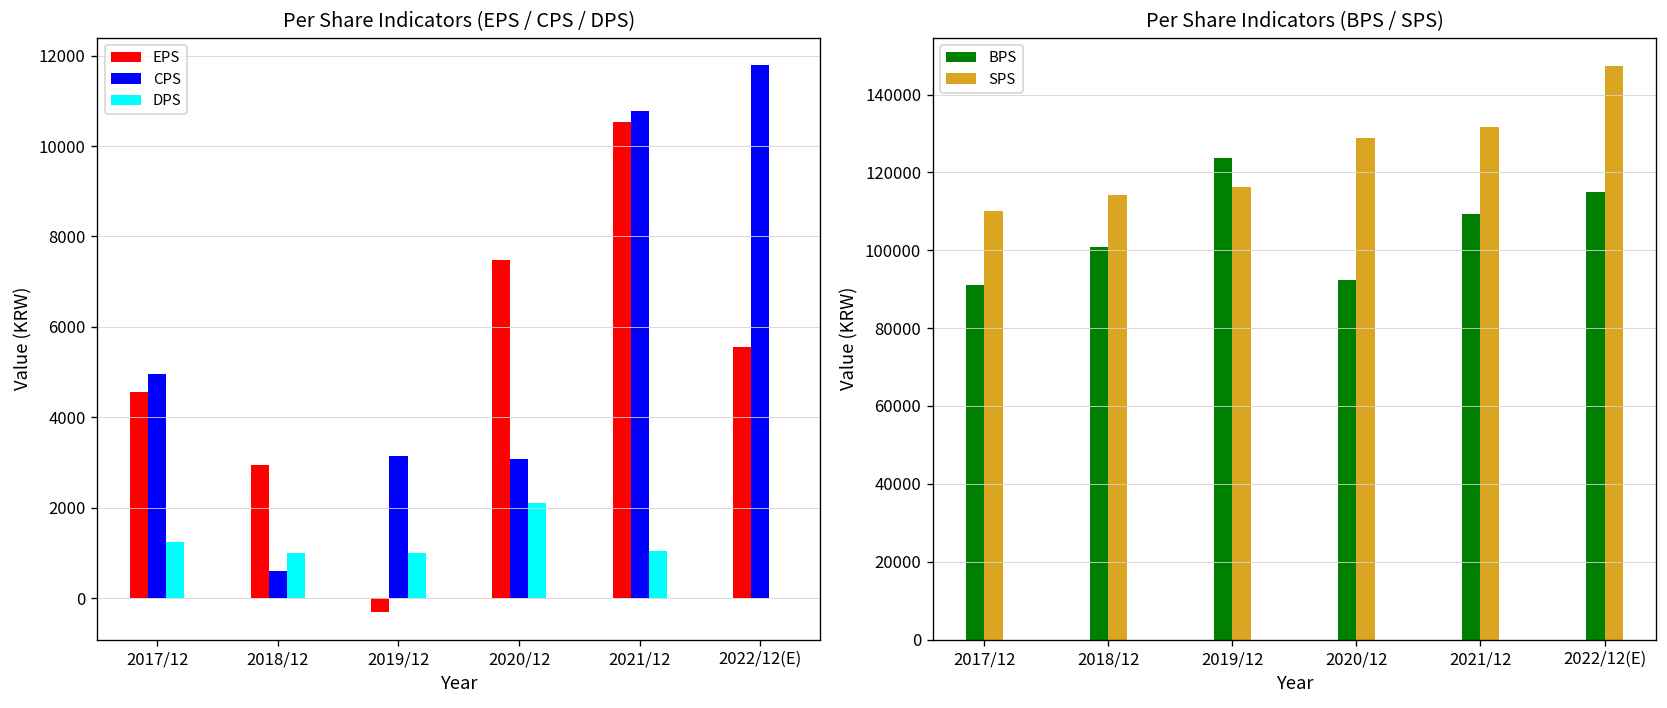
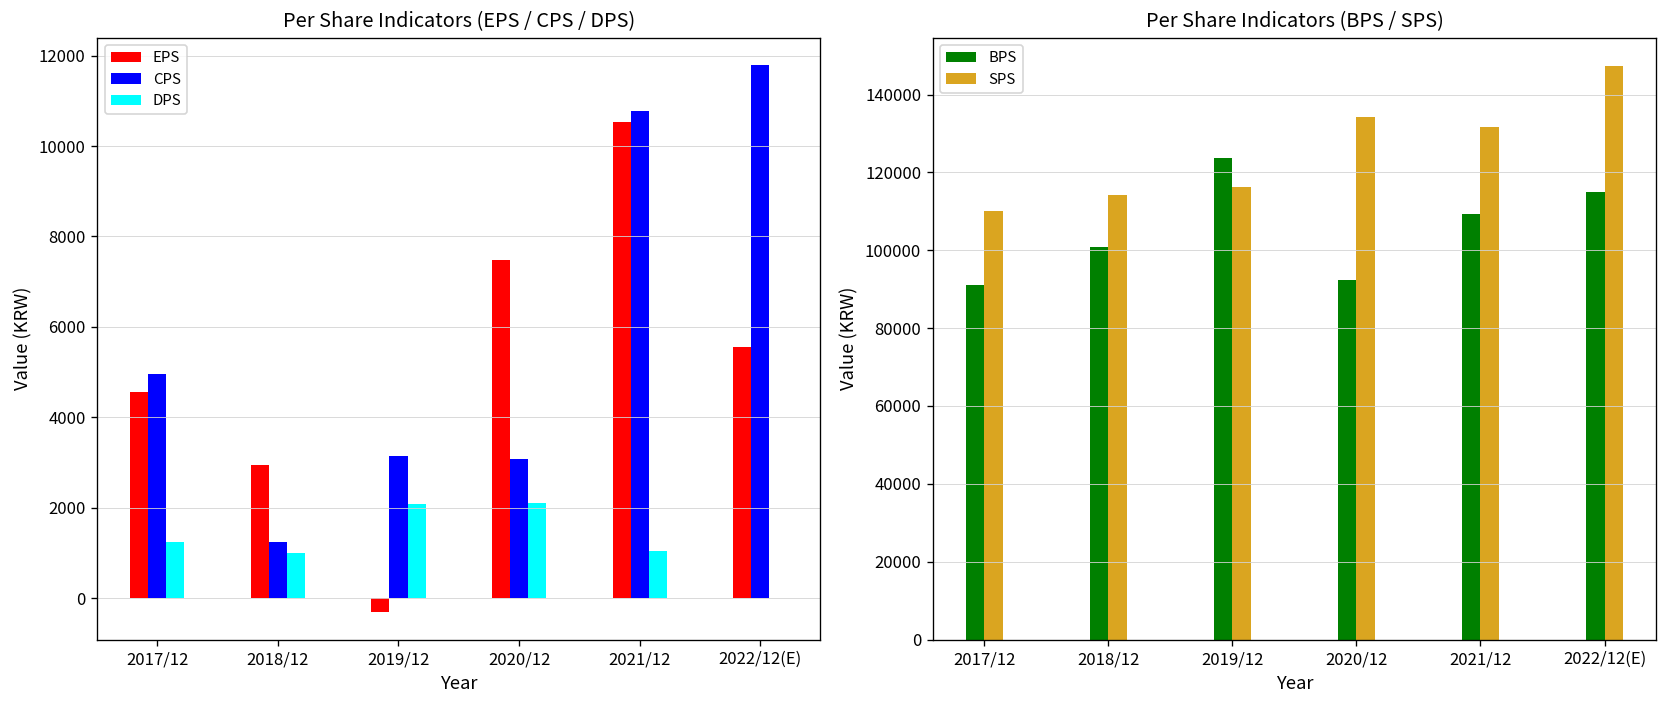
  {
    "Per Share Indicators (EPS / CPS / DPS)": {
      "EPS": {
        "2017/12": 4600,
        "2018/12": 2900,
        "2019/12": -300,
        "2020/12": 7500,
        "2021/12": 10500,
        "2022/12(E)": 5600
      },
      "CPS": {
        "2017/12": 5000,
-       "2018/12": 600,
+       "2018/12": 1200,
        "2019/12": 3100,
        "2020/12": 3100,
        "2021/12": 10800,
        "2022/12(E)": 11800
      },
      "DPS": {
        "2017/12": 1300,
        "2018/12": 1000,
-       "2019/12": 1000,
+       "2019/12": 2100,
        "2020/12": 2100,
        "2021/12": 1000,
        "2022/12(E)": 0
      }
    },
    "Per Share Indicators (BPS / SPS)": {
      "BPS": {
        "2017/12": 91000,
        "2018/12": 101000,
        "2019/12": 124000,
        "2020/12": 92000,
        "2021/12": 109000,
        "2022/12(E)": 115000
      },
      "SPS": {
        "2017/12": 110000,
        "2018/12": 114000,
        "2019/12": 116000,
-       "2020/12": 129000,
+       "2020/12": 134000,
        "2021/12": 132000,
        "2022/12(E)": 147000
      }
    }
  }
